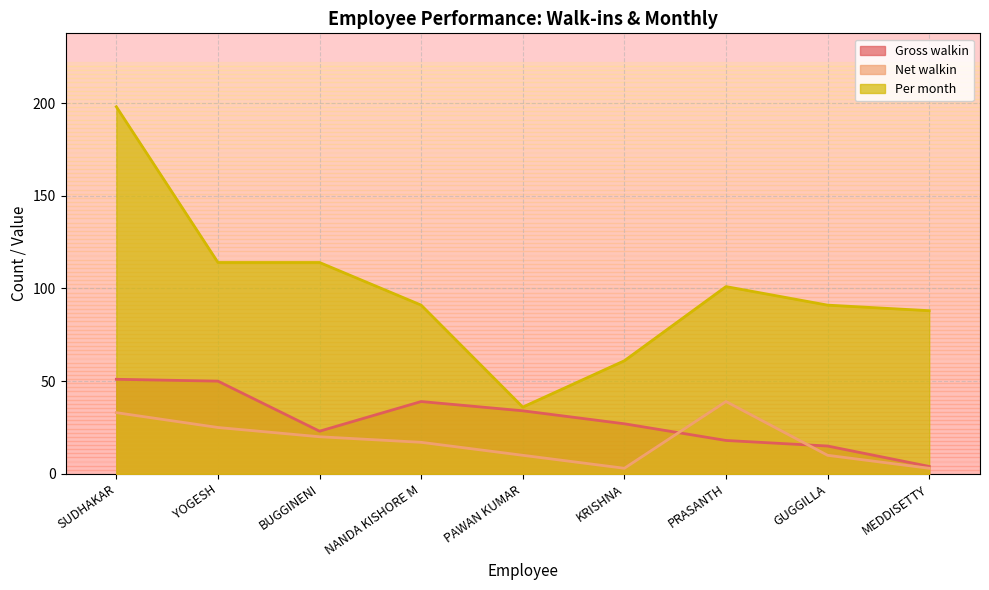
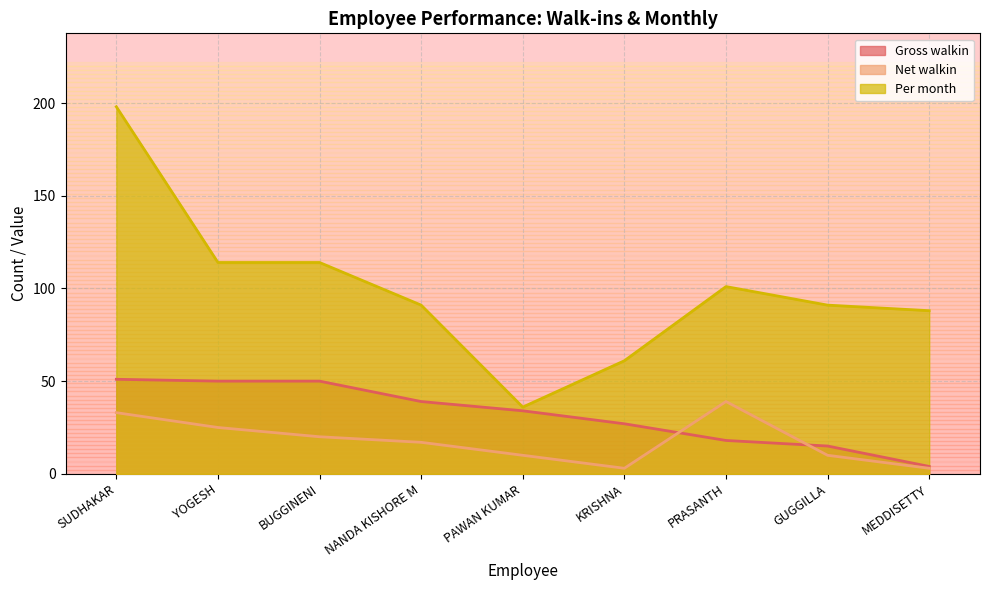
  {
    "Gross walkin": {
      "SUDHAKAR": 51,
      "YOGESH": 50,
-     "BUGGINENI": 23,
+     "BUGGINENI": 50,
      "NANDA KISHORE M": 39,
      "PAWAN KUMAR": 34,
      "KRISHNA": 27,
      "PRASANTH": 18,
      "GUGGILLA": 15
    },
    "Net walkin": {
      "SUDHAKAR": 33,
      "YOGESH": 25,
      "BUGGINENI": 20,
      "NANDA KISHORE M": 17,
      "PAWAN KUMAR": 10,
      "KRISHNA": 3,
      "PRASANTH": 39,
      "GUGGILLA": 10
    },
    "Per month": {
      "SUDHAKAR": 198,
      "YOGESH": 114,
      "BUGGINENI": 114,
      "NANDA KISHORE M": 91,
      "PAWAN KUMAR": 36,
      "KRISHNA": 61,
      "PRASANTH": 101,
      "GUGGILLA": 91,
      "MEDDISETTY": 88
    }
  }
